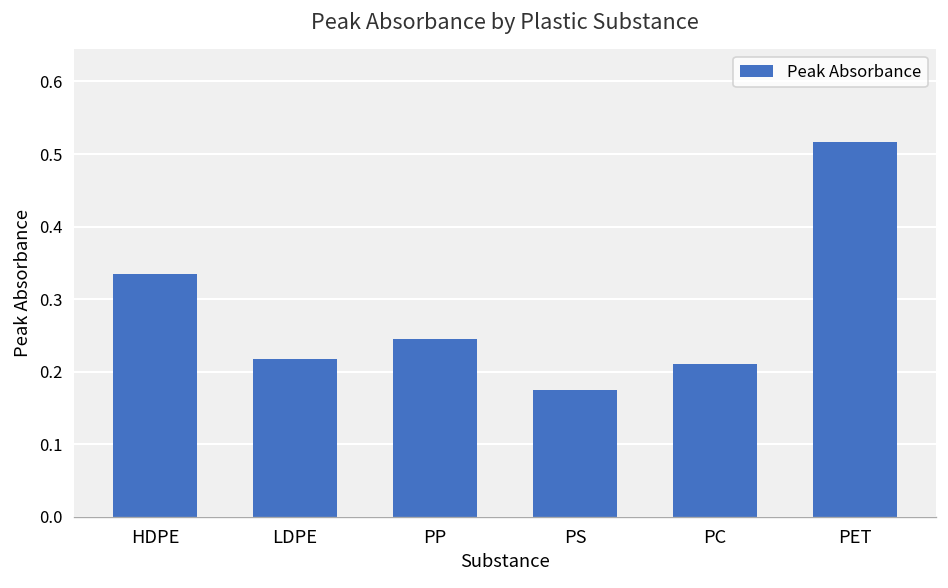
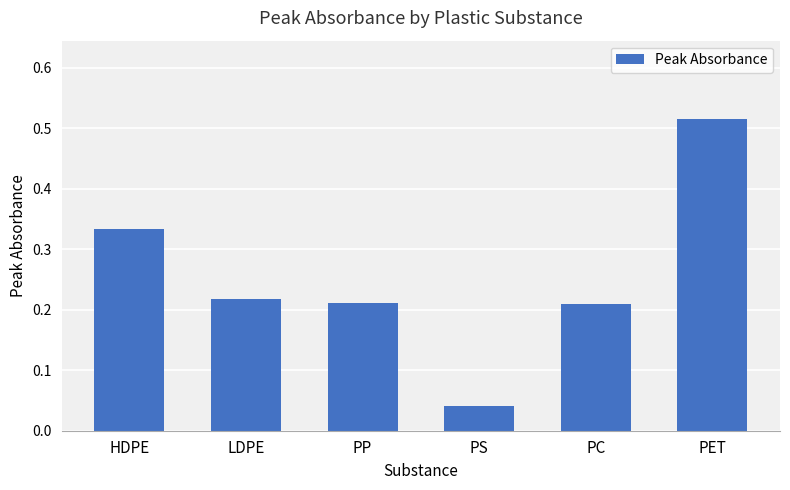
  {
    "HDPE": 0.33,
    "LDPE": 0.22,
-   "PP": 0.25,
-   "PS": 0.18,
+   "PP": 0.21,
+   "PS": 0.04,
    "PC": 0.21,
    "PET": 0.52
  }
